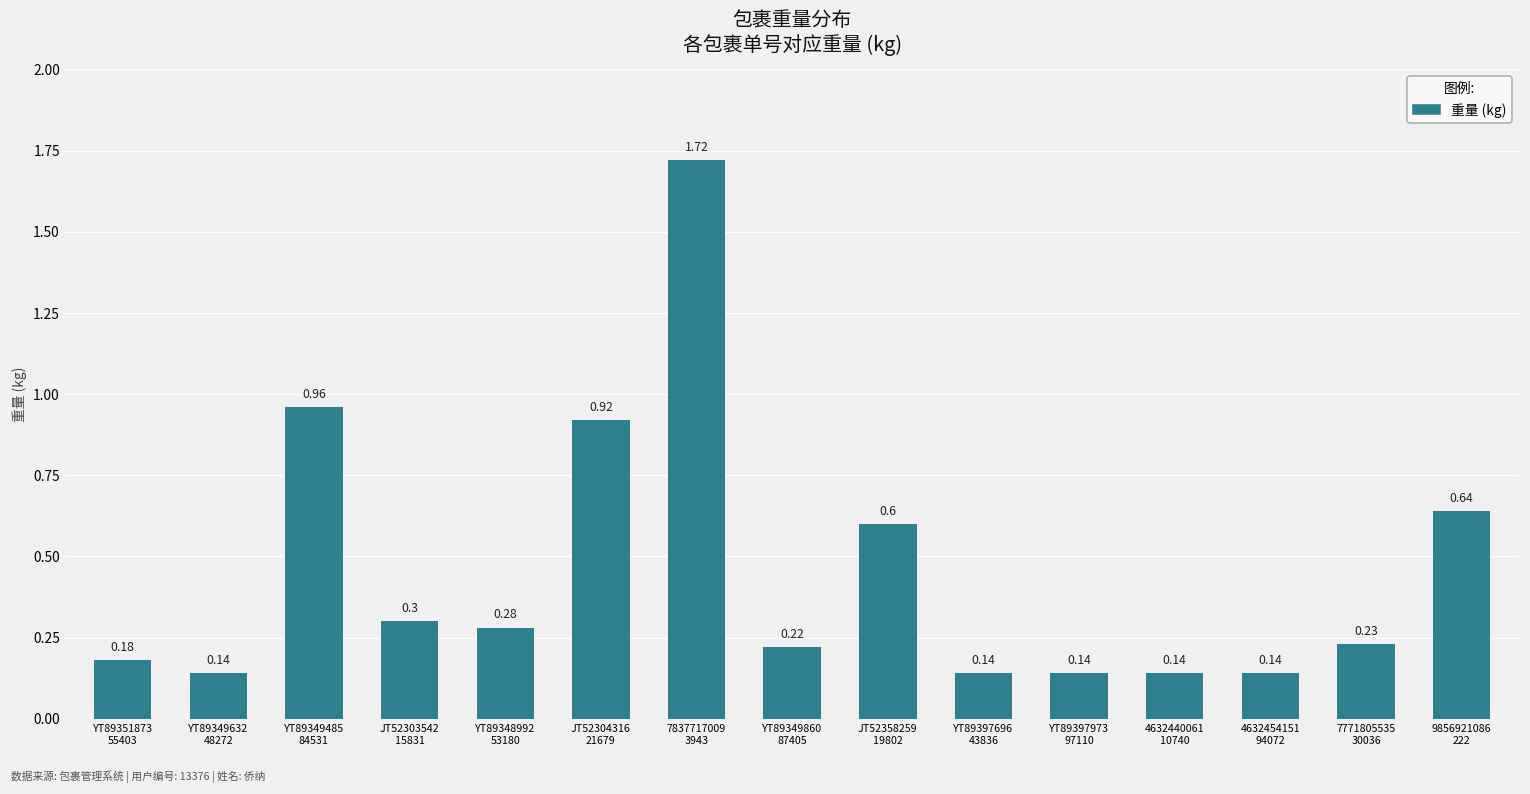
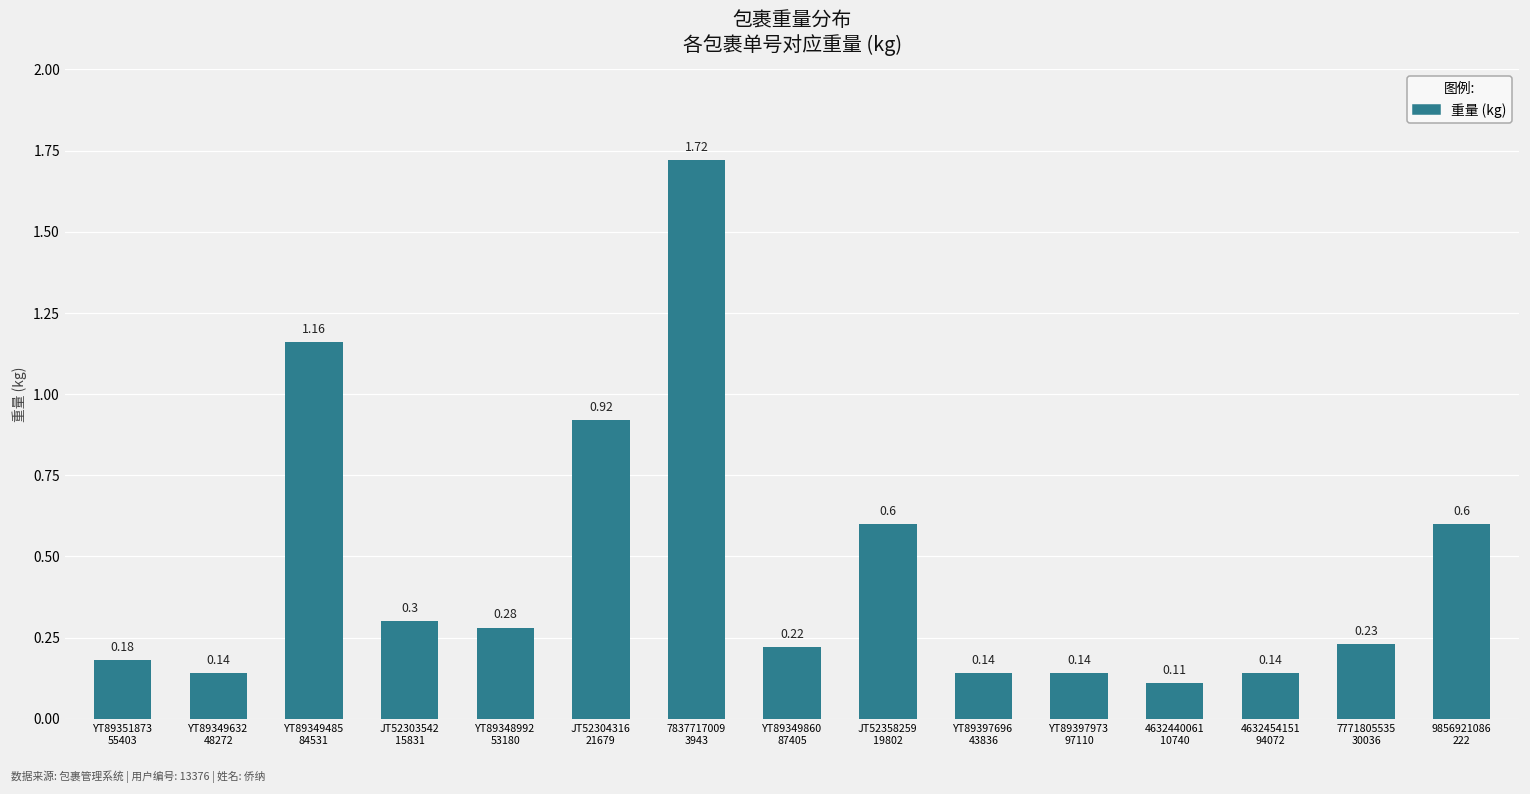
  {
    "YT89351873 55403": 0.18,
    "YT89349632 48272": 0.14,
-   "YT89349485 84531": 0.96,
+   "YT89349485 84531": 1.16,
    "JT52303542 15831": 0.3,
    "YT89348992 53180": 0.28,
    "JT52304316 21679": 0.92,
    "7837717009 3943": 1.72,
    "YT89349860 87405": 0.22,
    "JT52358259 19802": 0.6,
    "YT89397696 43836": 0.14,
    "YT89397973 97110": 0.14,
-   "4632440061 10740": 0.14,
+   "4632440061 10740": 0.11,
    "4632454151 94072": 0.14,
    "7771805535 30036": 0.23,
-   "9856921086 222": 0.64
+   "9856921086 222": 0.6
  }
